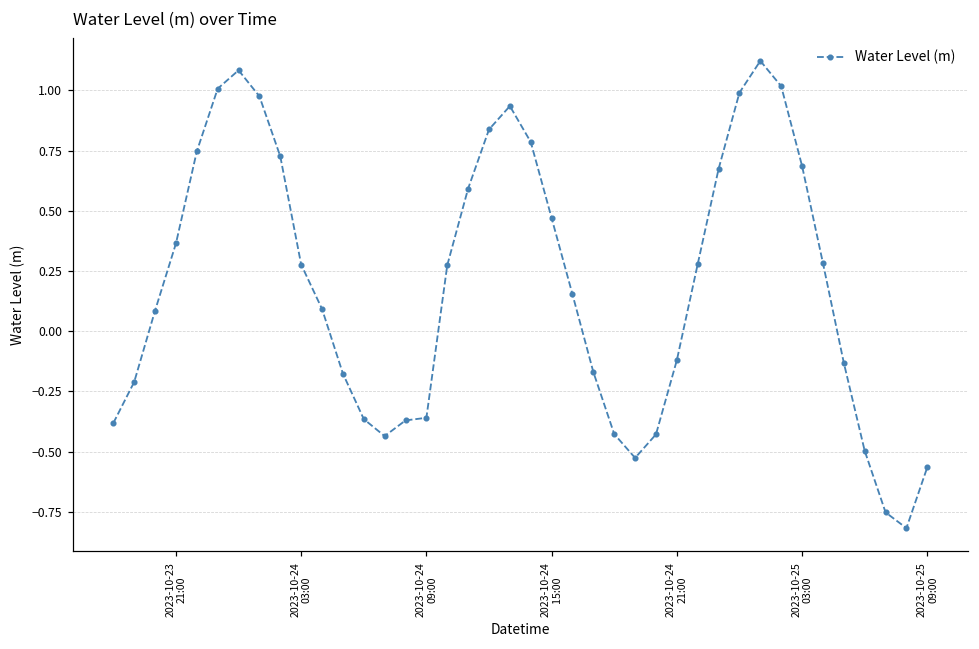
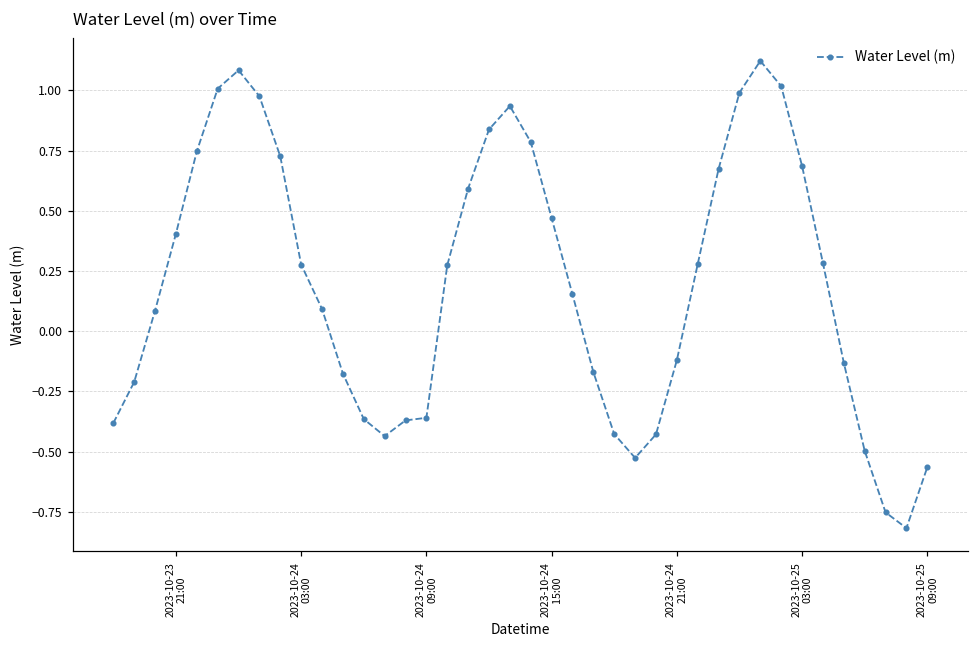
  {
-   "2023-10-23 21:00": 0.36,
+   "2023-10-23 21:00": 0.41,
    "2023-10-24 03:00": 0.28,
    "2023-10-24 09:00": -0.36,
    "2023-10-24 15:00": 0.47,
    "2023-10-24 21:00": -0.12,
    "2023-10-25 03:00": 0.69,
    "2023-10-25 09:00": -0.56
  }
